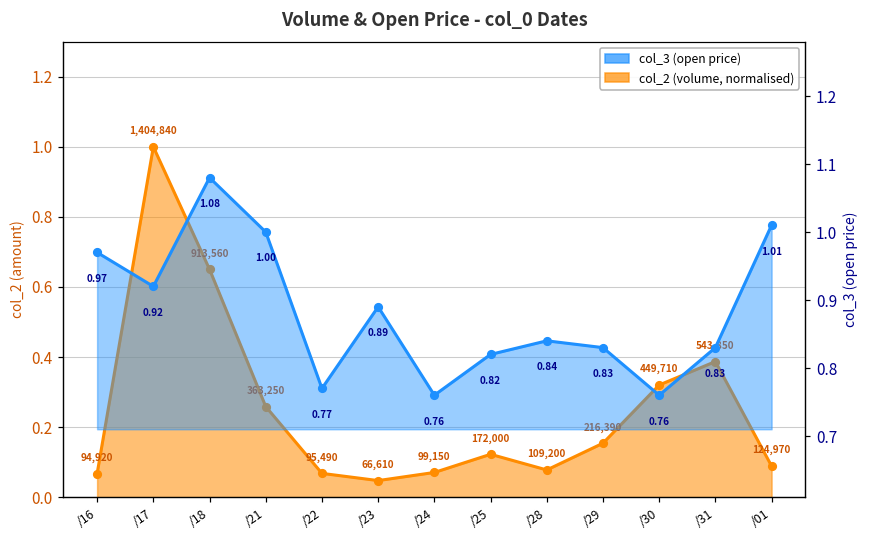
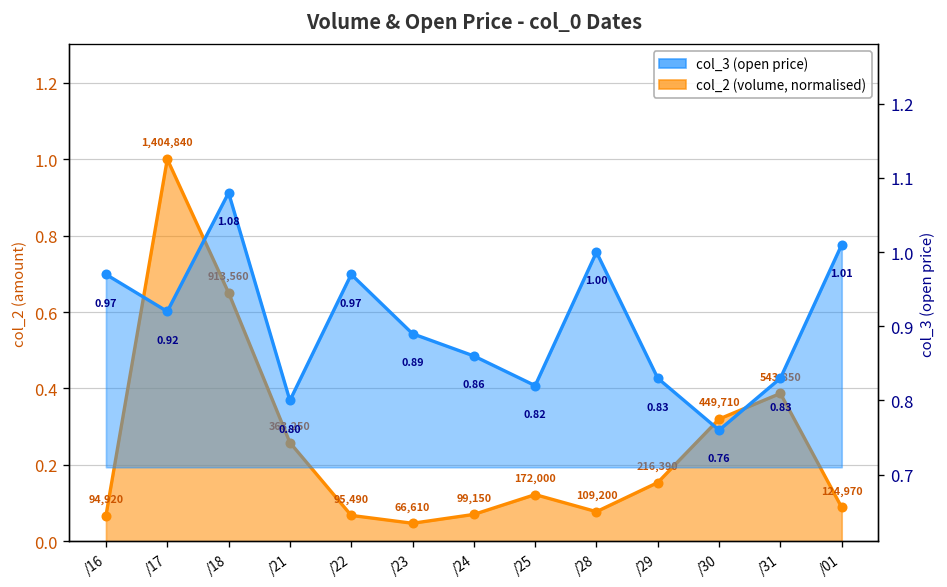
  {
    "col_3 (open price)": {
      "/16": 0.97,
      "/17": 0.92,
      "/18": 1.08,
-     "/21": 1.00,
-     "/22": 0.77,
+     "/21": 0.80,
+     "/22": 0.97,
      "/23": 0.89,
-     "/24": 0.76,
+     "/24": 0.86,
      "/25": 0.82,
-     "/28": 0.84,
+     "/28": 1.00,
      "/29": 0.83,
      "/30": 0.76,
      "/31": 0.83,
      "/01": 1.01
    }
  }
